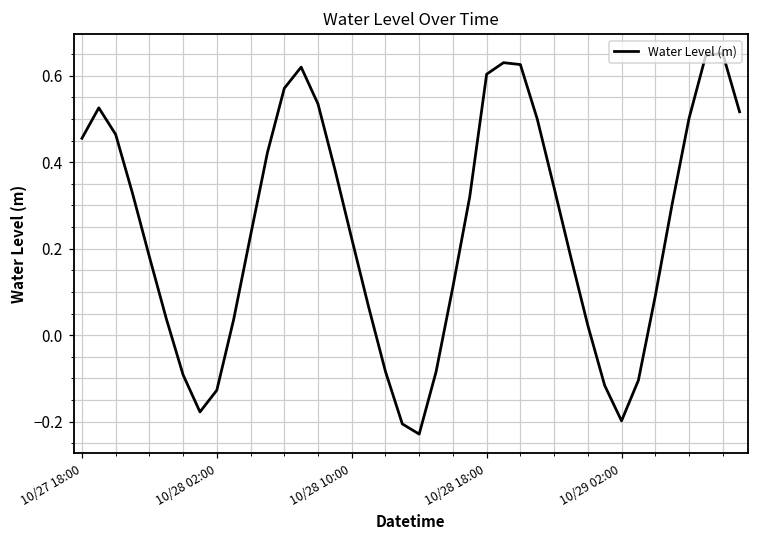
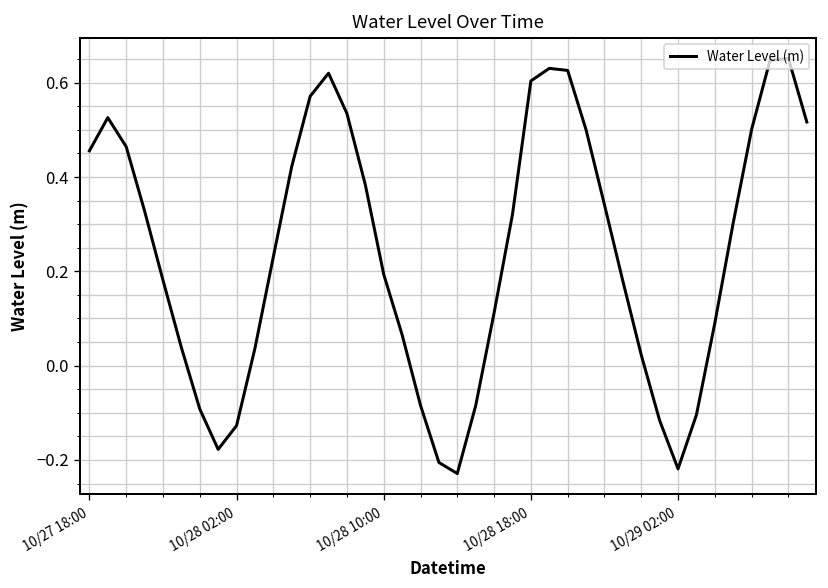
  {
    "10/27 18:00": 0.46,
    "10/28 02:00": -0.13,
-   "10/28 10:00": 0.22,
+   "10/28 10:00": 0.19,
    "10/28 18:00": 0.60,
-   "10/29 02:00": -0.20
+   "10/29 02:00": -0.22
  }
